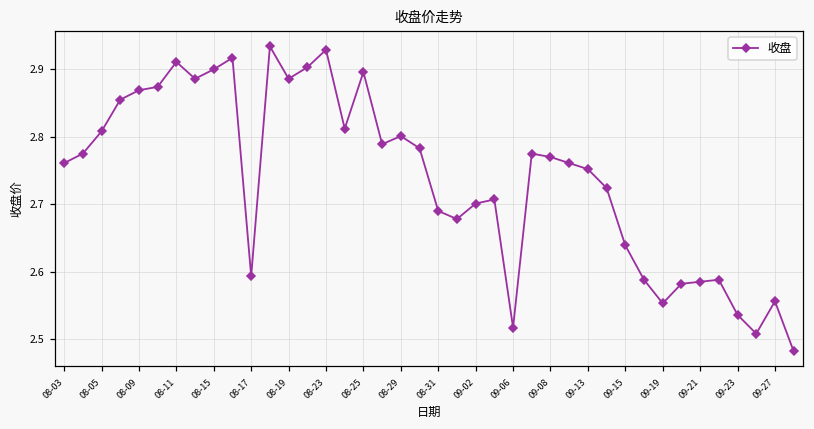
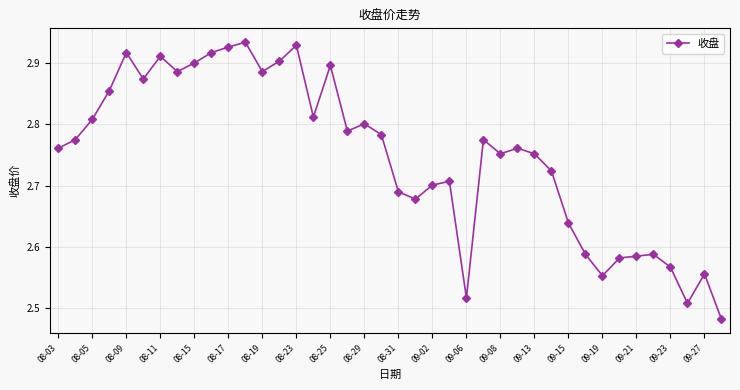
  {
    "08-03": 2.76,
    "08-05": 2.81,
-   "08-09": 2.87,
+   "08-09": 2.92,
    "08-11": 2.91,
    "08-15": 2.90,
-   "08-17": 2.59,
+   "08-17": 2.93,
    "08-19": 2.89,
    "08-23": 2.93,
    "08-25": 2.90,
    "08-29": 2.80,
    "08-31": 2.69,
    "09-02": 2.70,
    "09-06": 2.52,
-   "09-08": 2.77,
+   "09-08": 2.75,
    "09-13": 2.75,
    "09-15": 2.64,
    "09-19": 2.55,
    "09-21": 2.59,
-   "09-23": 2.54,
+   "09-23": 2.57,
    "09-27": 2.56
  }
